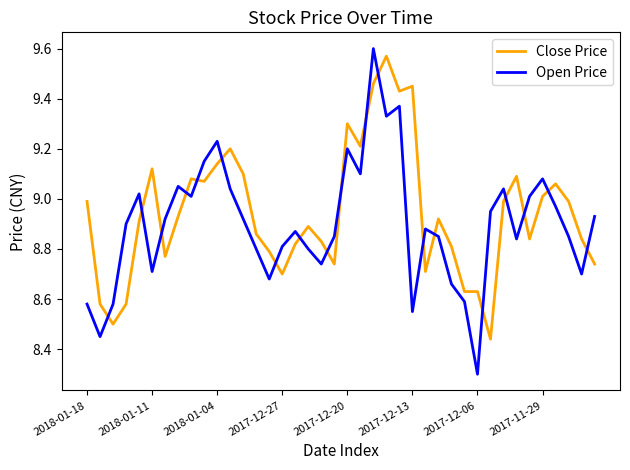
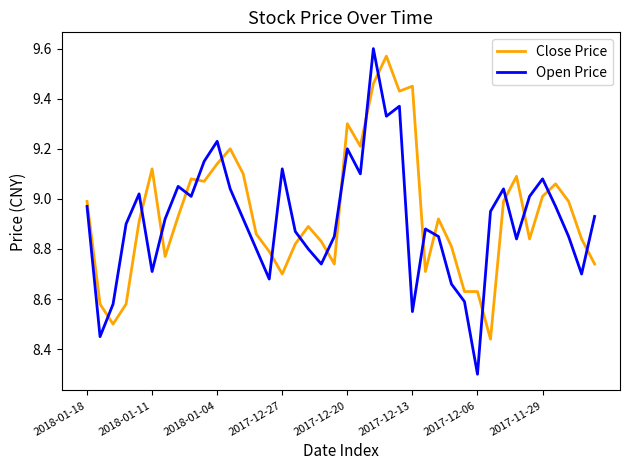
  {
    "Close Price": {
      "2018-01-18": 8.99,
      "2018-01-11": 9.12,
      "2018-01-04": 9.14,
      "2017-12-27": 8.70,
      "2017-12-20": 9.30,
      "2017-12-13": 9.45,
      "2017-12-06": 8.63,
      "2017-11-29": 9.01
    },
    "Open Price": {
-     "2018-01-18": 8.58,
+     "2018-01-18": 8.97,
      "2018-01-11": 8.71,
      "2018-01-04": 9.23,
-     "2017-12-27": 8.81,
+     "2017-12-27": 9.12,
      "2017-12-20": 9.20,
      "2017-12-13": 8.55,
      "2017-12-06": 8.30,
      "2017-11-29": 9.08
    }
  }
